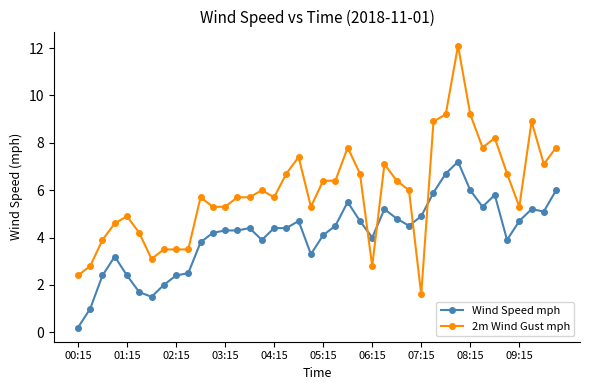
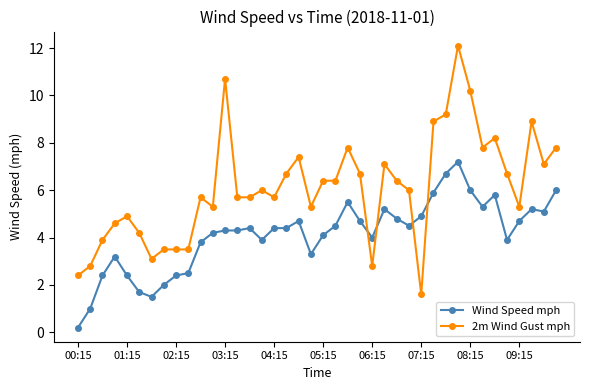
  {
    "Wind Speed mph": {
      "00:15": 0.2,
      "01:15": 2.4,
      "02:15": 2.4,
      "03:15": 4.3,
      "04:15": 4.4,
      "05:15": 4.1,
      "06:15": 4.0,
      "07:15": 4.9,
      "08:15": 6.0,
      "09:15": 4.7
    },
    "2m Wind Gust mph": {
      "00:15": 2.4,
      "01:15": 4.9,
      "02:15": 3.5,
-     "03:15": 5.3,
+     "03:15": 10.7,
      "04:15": 5.7,
      "05:15": 6.4,
      "06:15": 2.8,
      "07:15": 1.6,
-     "08:15": 9.2,
+     "08:15": 10.2,
      "09:15": 5.3
    }
  }
